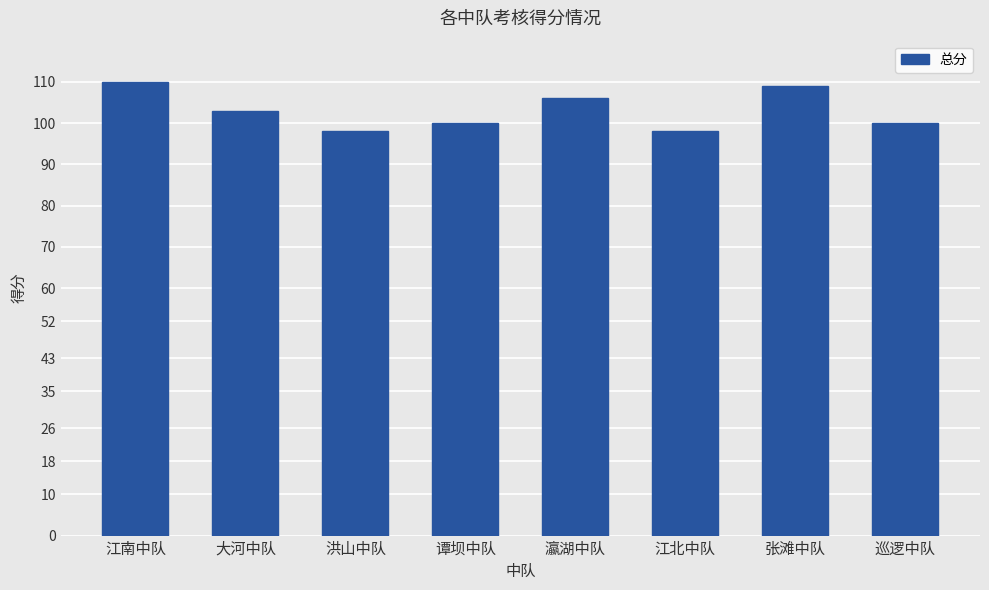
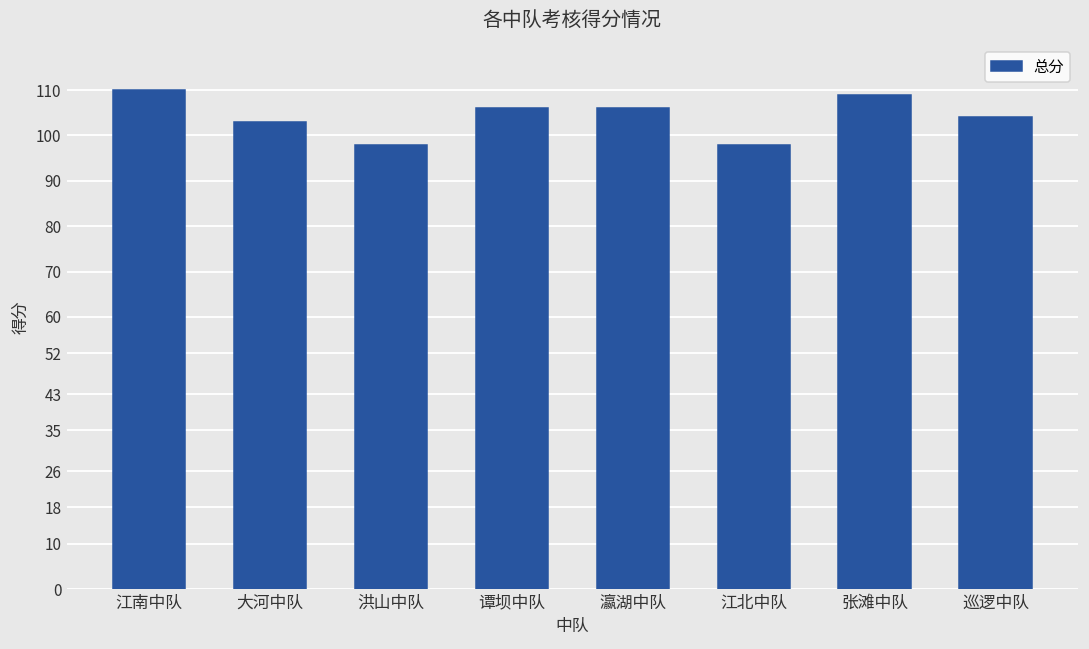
  {
    "江南中队": 110,
    "大河中队": 103,
    "洪山中队": 98,
-   "谭坝中队": 100,
+   "谭坝中队": 106,
    "瀛湖中队": 106,
    "江北中队": 98,
    "张滩中队": 109,
-   "巡逻中队": 100
+   "巡逻中队": 104
  }
